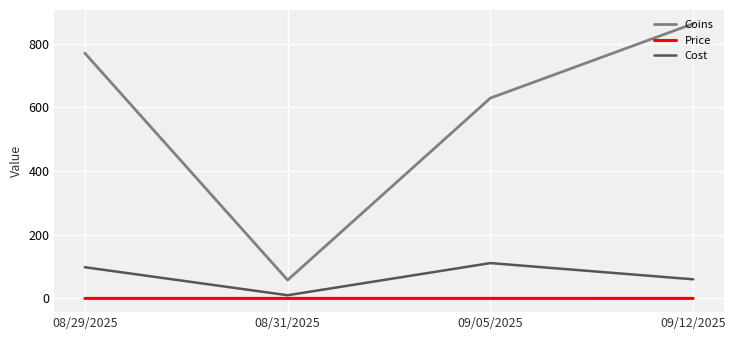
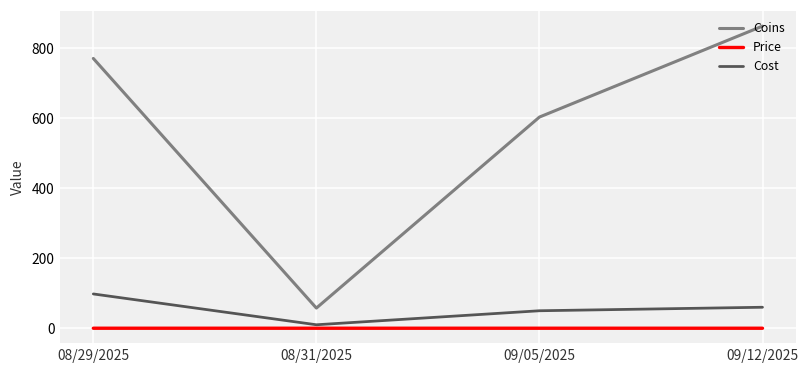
  {
    "Coins": {
      "08/29/2025": 770,
      "08/31/2025": 60,
-     "09/05/2025": 630,
+     "09/05/2025": 600,
      "09/12/2025": 860
    },
    "Price": {
      "08/29/2025": 0,
      "08/31/2025": 0,
      "09/05/2025": 0,
      "09/12/2025": 0
    },
    "Cost": {
      "08/29/2025": 100,
      "08/31/2025": 10,
-     "09/05/2025": 110,
+     "09/05/2025": 50,
      "09/12/2025": 60
    }
  }
